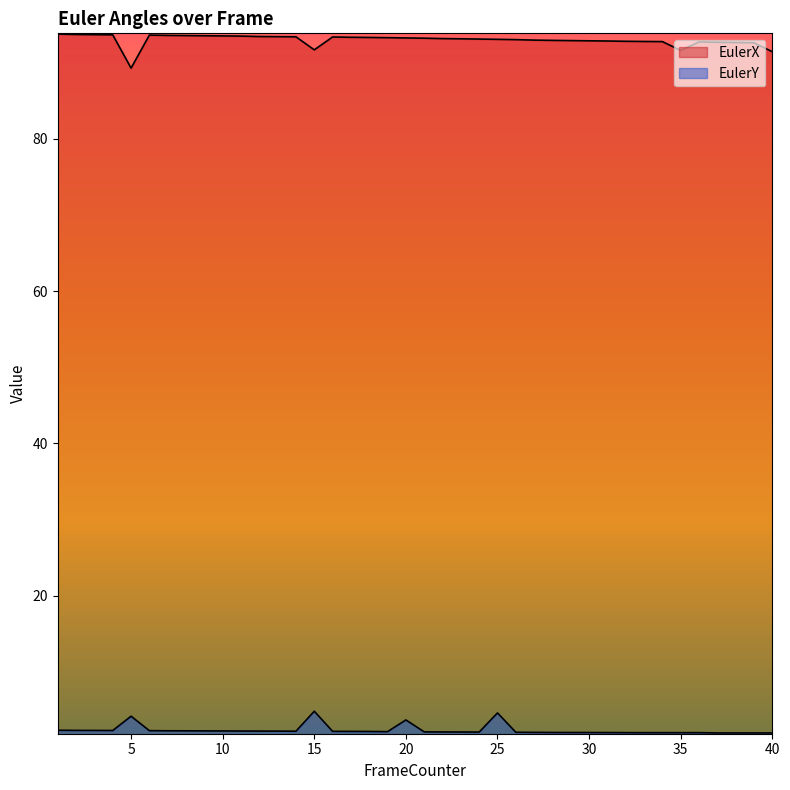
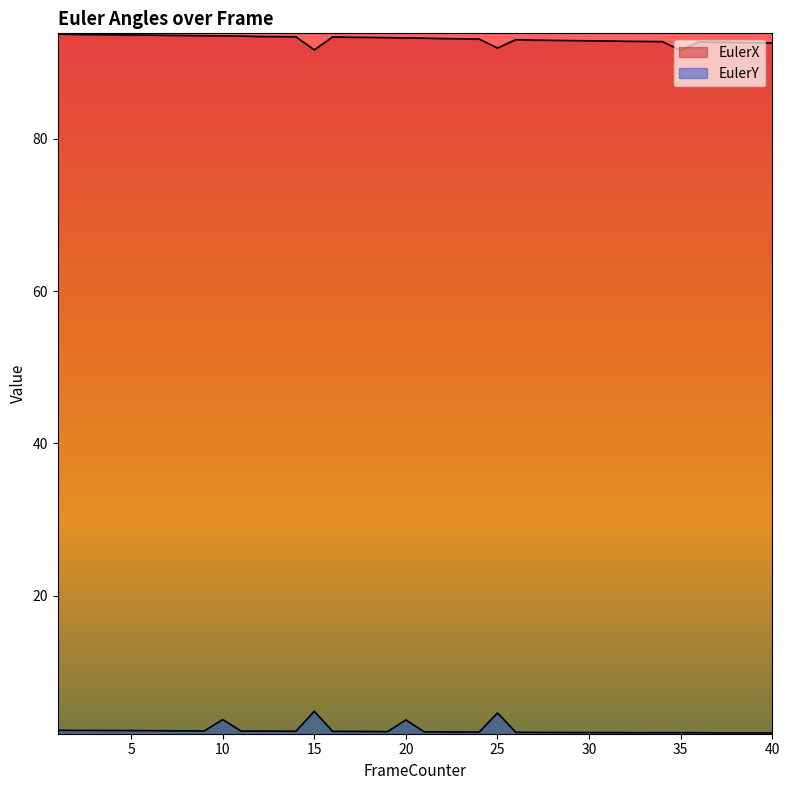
  {
    "EulerX": {
-     "5": 89,
+     "5": 94,
      "10": 94,
      "15": 92,
      "20": 93,
-     "25": 93,
+     "25": 92,
      "30": 93,
-     "40": 91
+     "40": 93
    },
    "EulerY": {
-     "5": 4,
-     "10": 2,
+     "5": 2,
+     "10": 4,
      "15": 5,
      "20": 4,
      "25": 5,
      "30": 2,
      "35": 2,
      "40": 2
    }
  }
